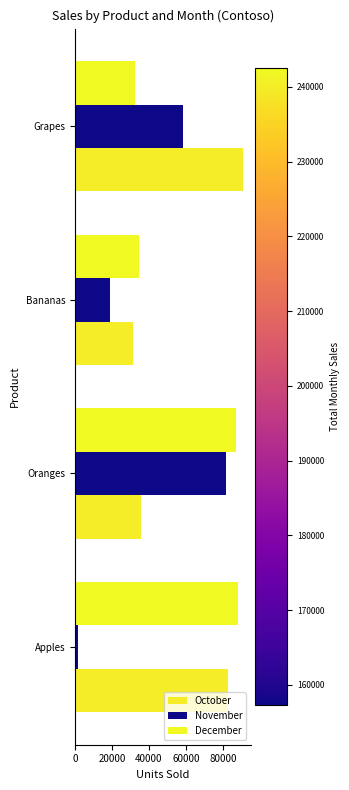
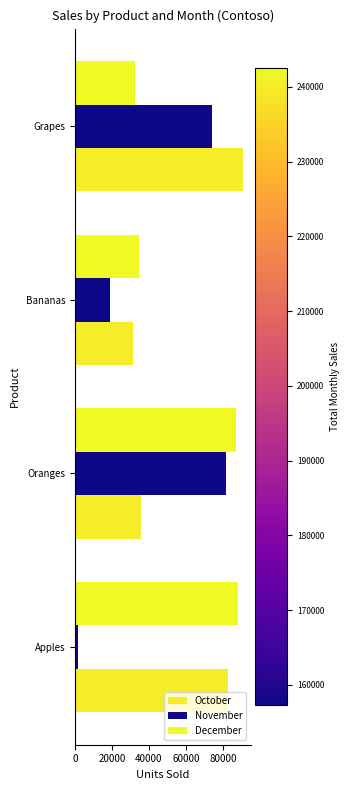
  {
    "November": {
-     "Grapes": 58000,
+     "Grapes": 74000,
      "Bananas": 19000,
      "Oranges": 82000,
      "Apples": 2000
    }
  }
